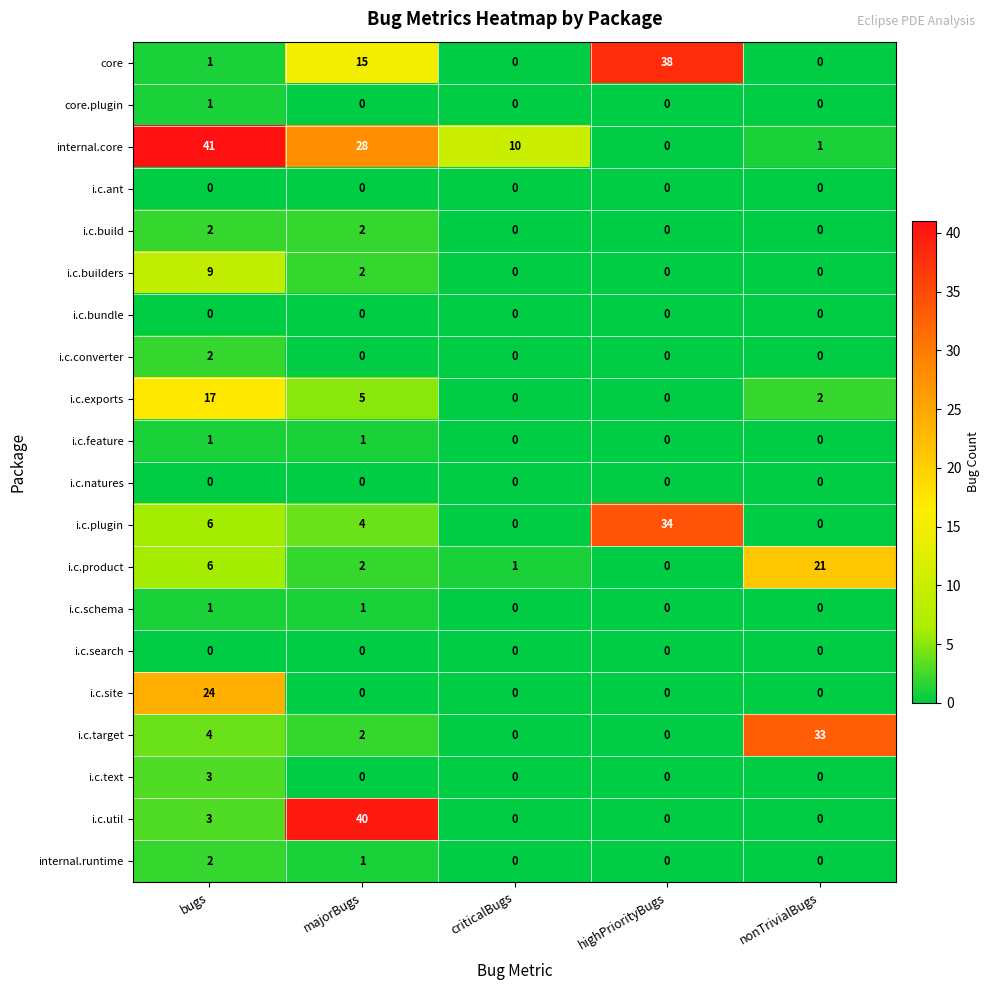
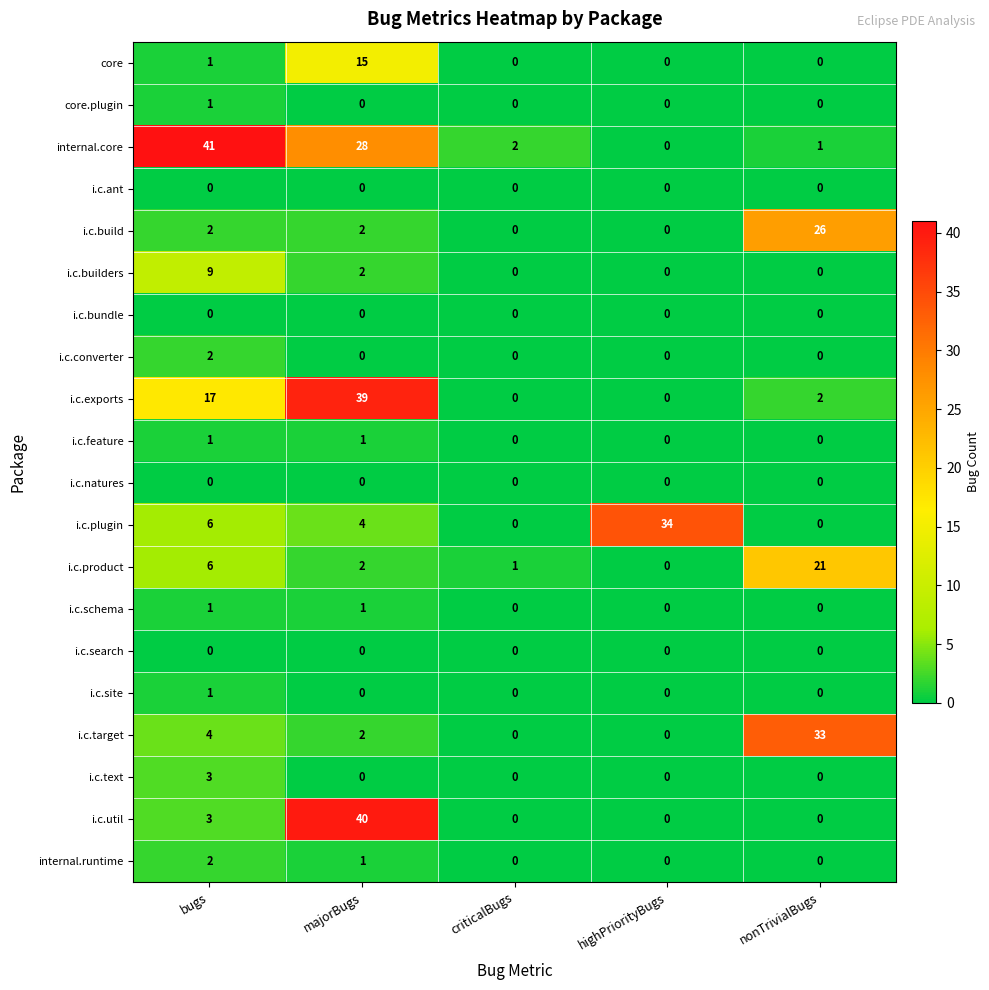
  {
    "core": {
      "bugs": 1,
      "majorBugs": 15,
      "criticalBugs": 0,
-     "highPriorityBugs": 38,
+     "highPriorityBugs": 0,
      "nonTrivialBugs": 0
    },
    "core.plugin": {
      "bugs": 1,
      "majorBugs": 0,
      "criticalBugs": 0,
      "highPriorityBugs": 0,
      "nonTrivialBugs": 0
    },
    "internal.core": {
      "bugs": 41,
      "majorBugs": 28,
-     "criticalBugs": 10,
+     "criticalBugs": 2,
      "highPriorityBugs": 0,
      "nonTrivialBugs": 1
    },
    "i.c.ant": {
      "bugs": 0,
      "majorBugs": 0,
      "criticalBugs": 0,
      "highPriorityBugs": 0,
      "nonTrivialBugs": 0
    },
    "i.c.build": {
      "bugs": 2,
      "majorBugs": 2,
      "criticalBugs": 0,
      "highPriorityBugs": 0,
-     "nonTrivialBugs": 0
+     "nonTrivialBugs": 26
    },
    "i.c.builders": {
      "bugs": 9,
      "majorBugs": 2,
      "criticalBugs": 0,
      "highPriorityBugs": 0,
      "nonTrivialBugs": 0
    },
    "i.c.bundle": {
      "bugs": 0,
      "majorBugs": 0,
      "criticalBugs": 0,
      "highPriorityBugs": 0,
      "nonTrivialBugs": 0
    },
    "i.c.converter": {
      "bugs": 2,
      "majorBugs": 0,
      "criticalBugs": 0,
      "highPriorityBugs": 0,
      "nonTrivialBugs": 0
    },
    "i.c.exports": {
      "bugs": 17,
-     "majorBugs": 5,
+     "majorBugs": 39,
      "criticalBugs": 0,
      "highPriorityBugs": 0,
      "nonTrivialBugs": 2
    },
    "i.c.feature": {
      "bugs": 1,
      "majorBugs": 1,
      "criticalBugs": 0,
      "highPriorityBugs": 0,
      "nonTrivialBugs": 0
    },
    "i.c.natures": {
      "bugs": 0,
      "majorBugs": 0,
      "criticalBugs": 0,
      "highPriorityBugs": 0,
      "nonTrivialBugs": 0
    },
    "i.c.plugin": {
      "bugs": 6,
      "majorBugs": 4,
      "criticalBugs": 0,
      "highPriorityBugs": 34,
      "nonTrivialBugs": 0
    },
    "i.c.product": {
      "bugs": 6,
      "majorBugs": 2,
      "criticalBugs": 1,
      "highPriorityBugs": 0,
      "nonTrivialBugs": 21
    },
    "i.c.schema": {
      "bugs": 1,
      "majorBugs": 1,
      "criticalBugs": 0,
      "highPriorityBugs": 0,
      "nonTrivialBugs": 0
    },
    "i.c.search": {
      "bugs": 0,
      "majorBugs": 0,
      "criticalBugs": 0,
      "highPriorityBugs": 0,
      "nonTrivialBugs": 0
    },
    "i.c.site": {
-     "bugs": 24,
+     "bugs": 1,
      "majorBugs": 0,
      "criticalBugs": 0,
      "highPriorityBugs": 0,
      "nonTrivialBugs": 0
    },
    "i.c.target": {
      "bugs": 4,
      "majorBugs": 2,
      "criticalBugs": 0,
      "highPriorityBugs": 0,
      "nonTrivialBugs": 33
    },
    "i.c.text": {
      "bugs": 3,
      "majorBugs": 0,
      "criticalBugs": 0,
      "highPriorityBugs": 0,
      "nonTrivialBugs": 0
    },
    "i.c.util": {
      "bugs": 3,
      "majorBugs": 40,
      "criticalBugs": 0,
      "highPriorityBugs": 0,
      "nonTrivialBugs": 0
    },
    "internal.runtime": {
      "bugs": 2,
      "majorBugs": 1,
      "criticalBugs": 0,
      "highPriorityBugs": 0,
      "nonTrivialBugs": 0
    }
  }
